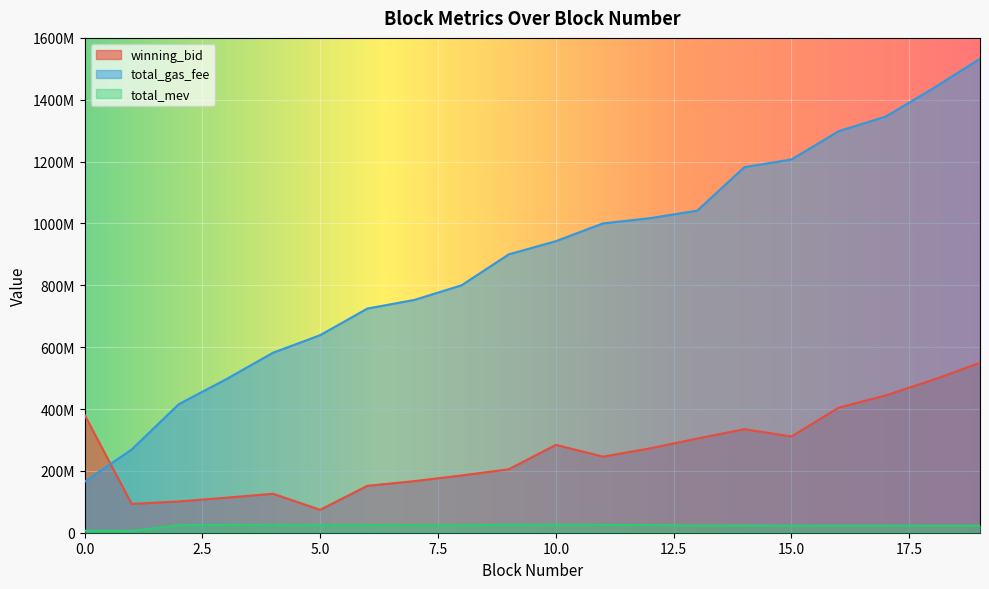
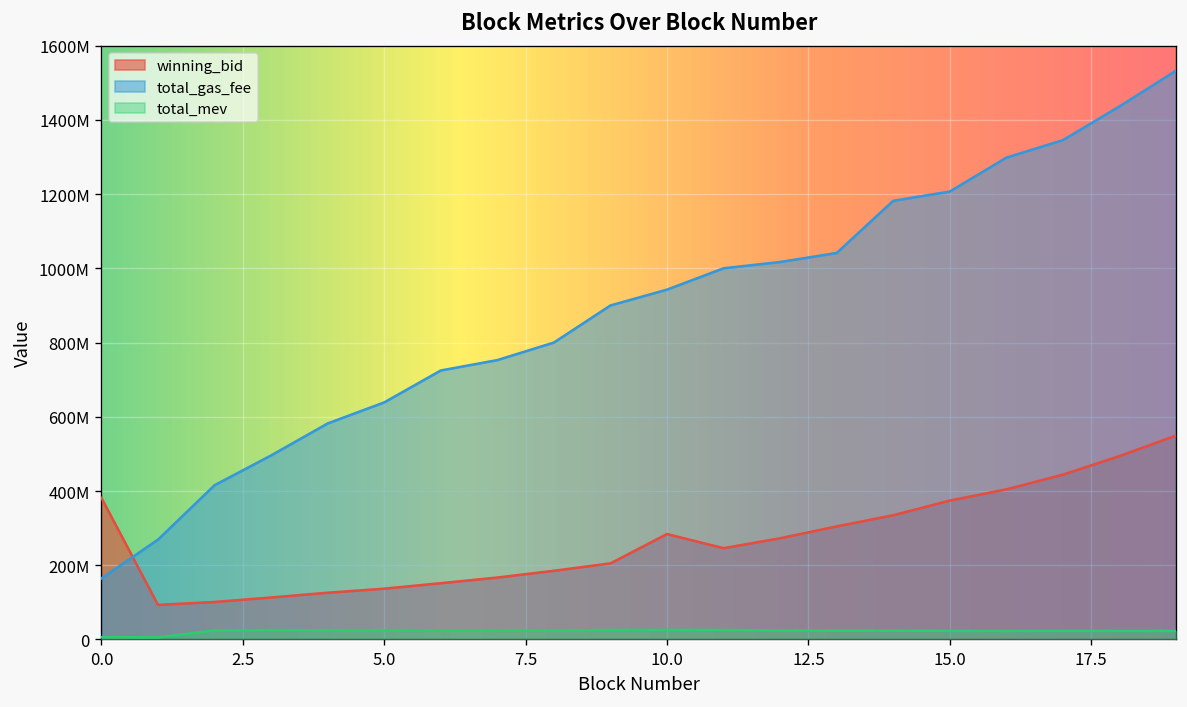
  {
    "winning_bid": {
      "0.0": 380000000,
-     "5.0": 70000000,
+     "5.0": 140000000,
      "10.0": 280000000,
-     "15.0": 310000000
+     "15.0": 370000000
    },
    "total_gas_fee": {
      "0.0": 160000000,
      "5.0": 640000000,
      "10.0": 940000000,
      "15.0": 1210000000
    },
    "total_mev": {
      "0.0": 10000000,
      "5.0": 20000000,
      "10.0": 30000000,
      "15.0": 20000000
    }
  }
